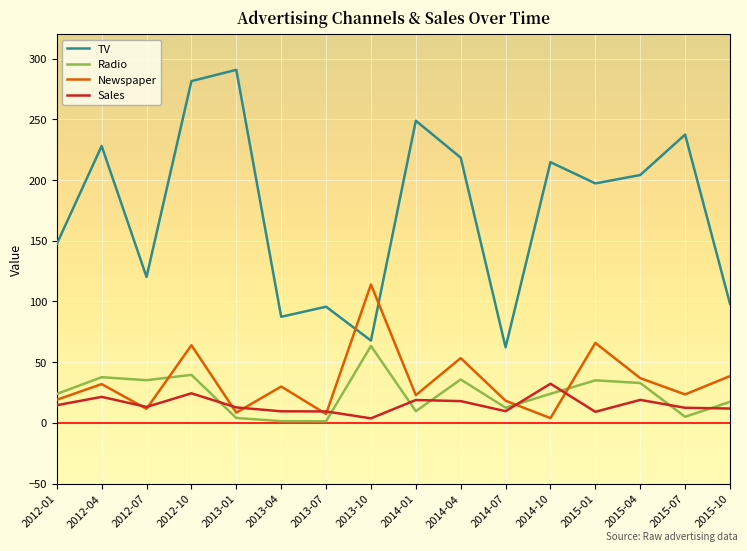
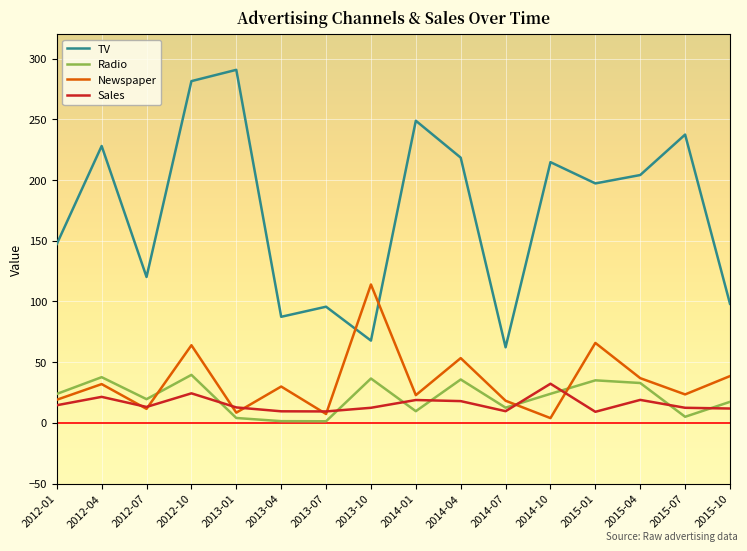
  {
    "TV": {
      "2012-01": 147,
      "2012-04": 228,
      "2012-07": 120,
      "2012-10": 281,
      "2013-01": 291,
      "2013-04": 87,
      "2013-07": 96,
      "2013-10": 68,
      "2014-01": 249,
      "2014-04": 218,
      "2014-07": 62,
      "2014-10": 215,
      "2015-01": 197,
      "2015-04": 204,
      "2015-07": 237,
      "2015-10": 98
    },
    "Radio": {
      "2012-01": 24,
      "2012-04": 38,
-     "2012-07": 35,
+     "2012-07": 20,
      "2012-10": 40,
      "2013-01": 4,
      "2013-04": 2,
      "2013-07": 1,
-     "2013-10": 63,
+     "2013-10": 37,
      "2014-01": 10,
      "2014-04": 36,
      "2014-07": 13,
      "2014-10": 24,
      "2015-01": 35,
      "2015-04": 33,
      "2015-07": 5,
      "2015-10": 17
    },
    "Newspaper": {
      "2012-01": 19,
      "2012-04": 32,
      "2012-10": 64,
      "2013-01": 9,
      "2013-04": 30,
      "2013-07": 7,
      "2013-10": 114,
      "2014-01": 23,
      "2014-04": 53,
      "2014-07": 18,
      "2014-10": 4,
      "2015-01": 66,
      "2015-04": 37,
      "2015-07": 24,
      "2015-10": 39
    },
    "Sales": {
      "2012-01": 15,
      "2012-04": 22,
      "2012-10": 24,
      "2013-01": 13,
      "2013-04": 10,
      "2013-07": 10,
-     "2013-10": 4,
+     "2013-10": 13,
      "2014-01": 19,
      "2014-04": 18,
      "2014-07": 10,
      "2014-10": 32,
      "2015-01": 9,
      "2015-04": 19,
      "2015-07": 13,
      "2015-10": 12
    }
  }
